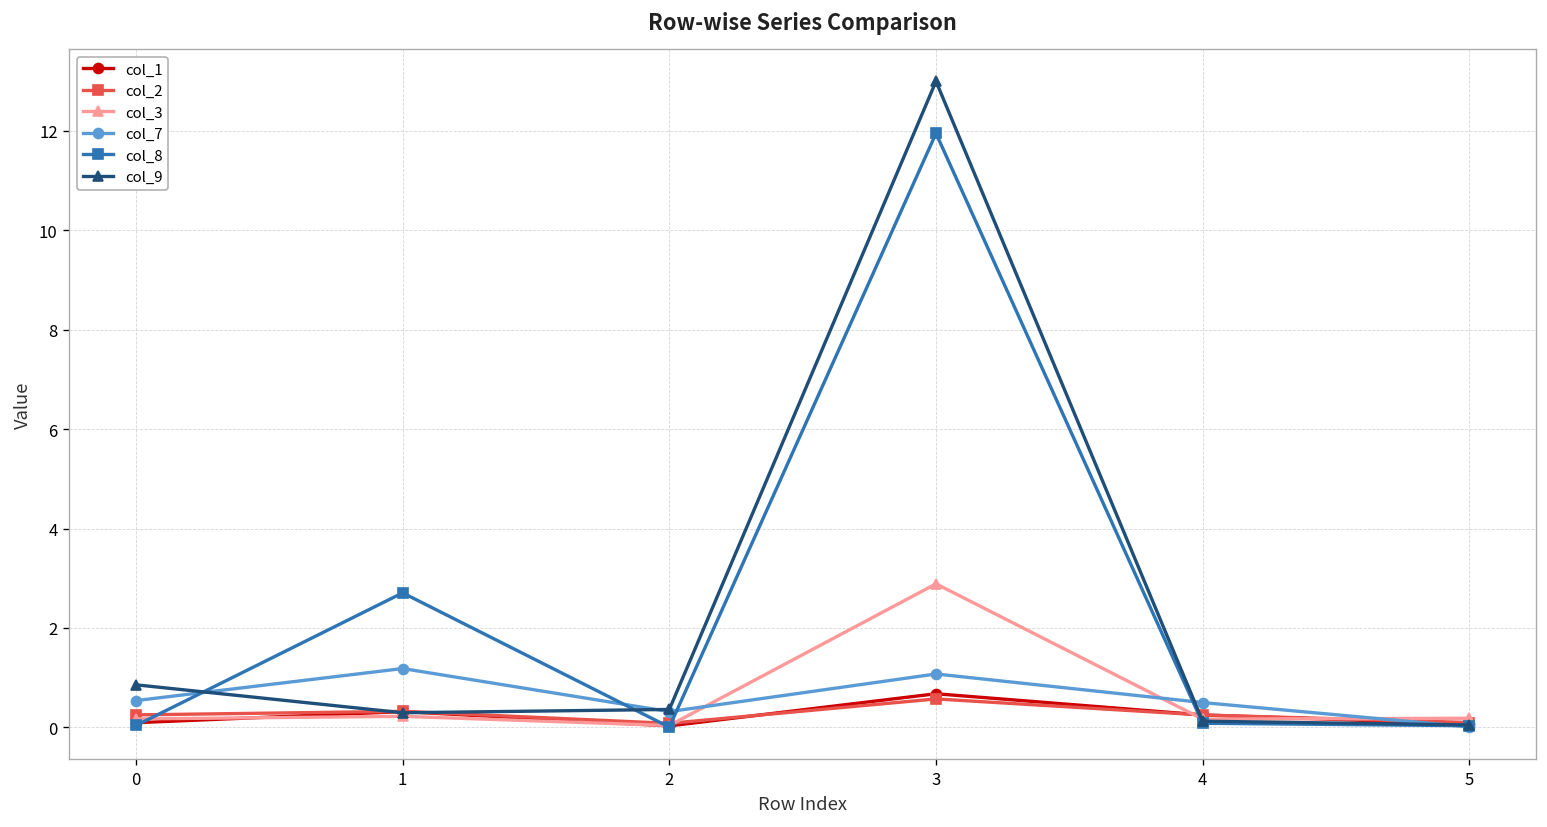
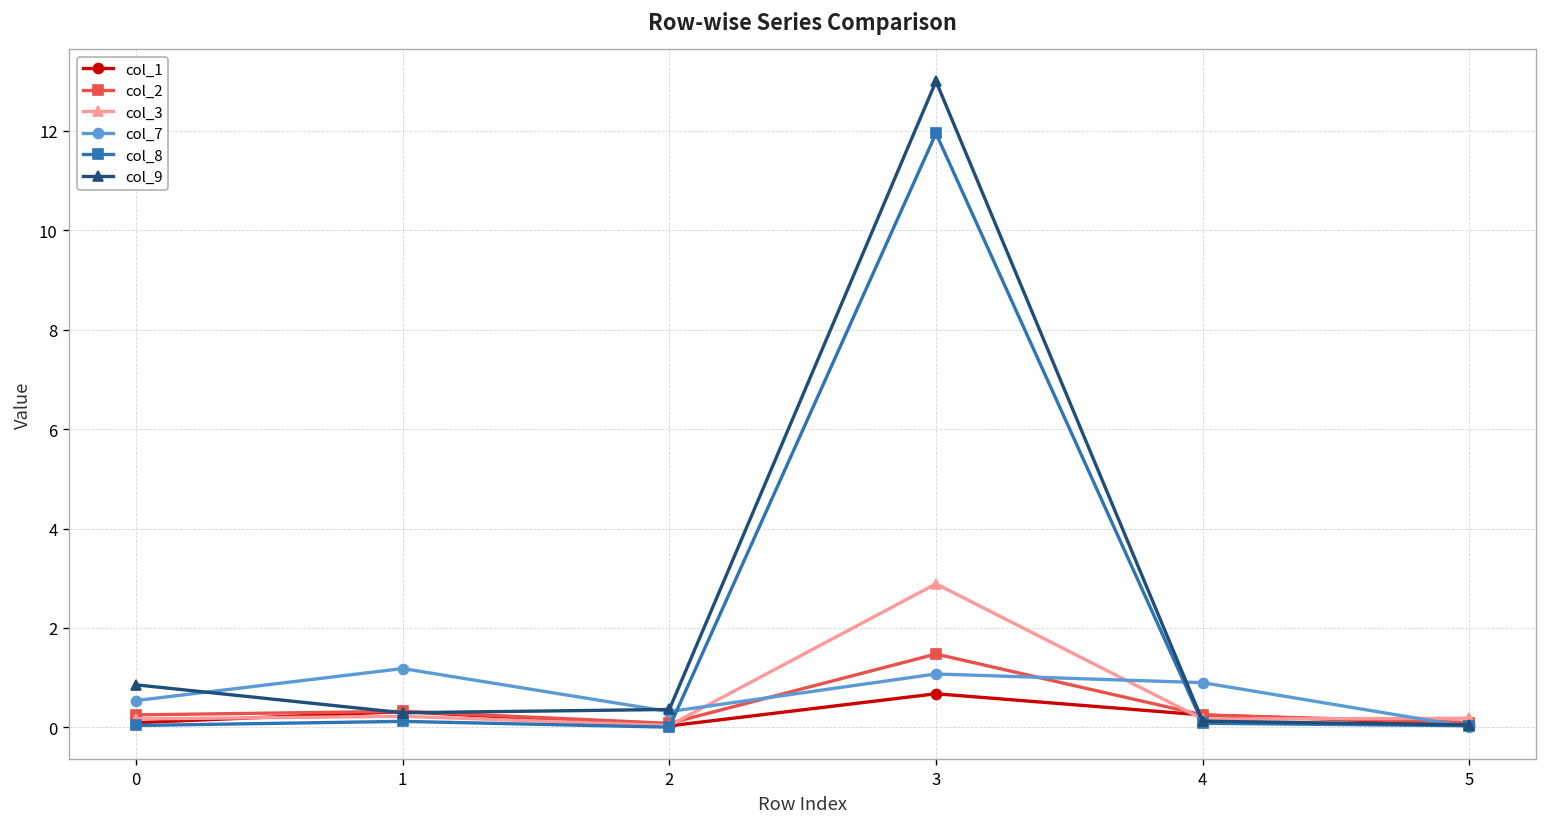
  {
    "col_1": {
      "3": 0.7
    },
    "col_2": {
      "0": 0.3,
-     "3": 0.6
+     "3": 1.5
    },
    "col_3": {
      "0": 0.2,
      "1": 0.2,
      "3": 2.9,
      "5": 0.2
    },
    "col_7": {
      "0": 0.5,
      "1": 1.2,
      "3": 1.1,
-     "4": 0.5
+     "4": 0.9
    },
    "col_8": {
-     "1": 2.7,
+     "1": 0.1,
      "3": 12.0
    },
    "col_9": {
      "0": 0.9,
      "3": 13.0
    }
  }
